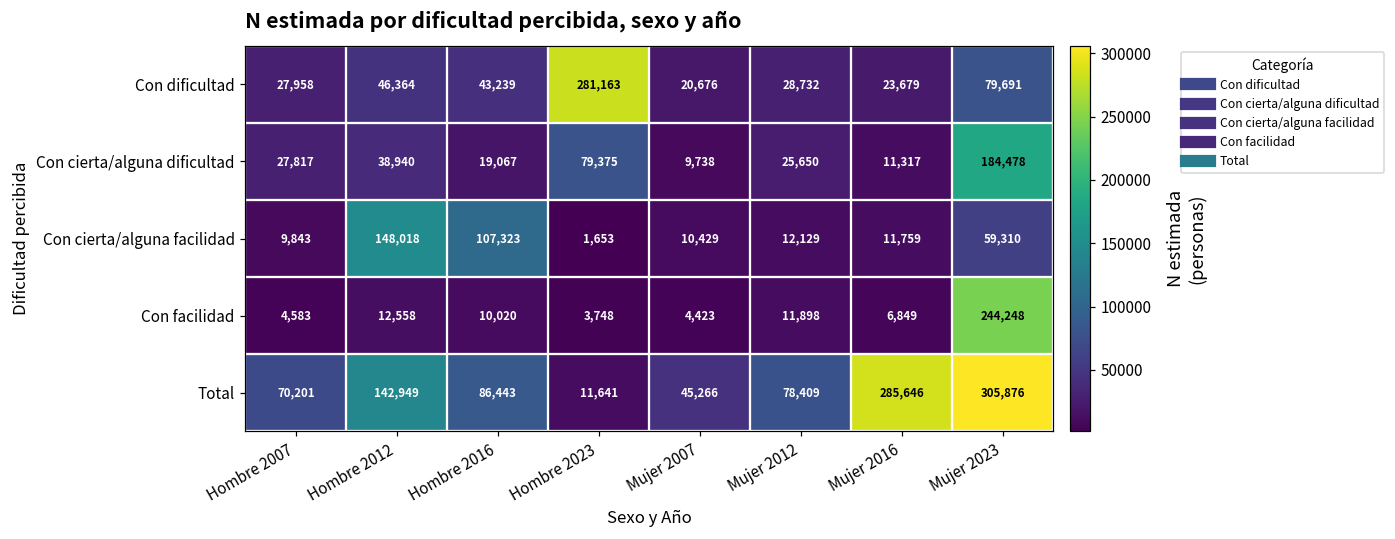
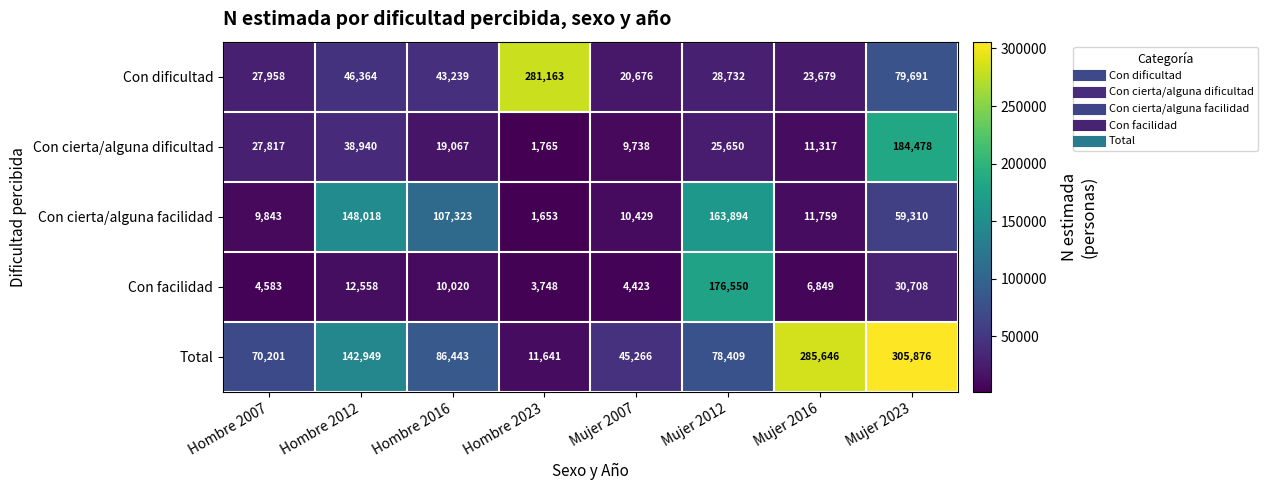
  {
    "Con dificultad": {
      "Hombre 2007": "27,958",
      "Hombre 2012": "46,364",
      "Hombre 2016": "43,239",
      "Hombre 2023": "281,163",
      "Mujer 2007": "20,676",
      "Mujer 2012": "28,732",
      "Mujer 2016": "23,679",
      "Mujer 2023": "79,691"
    },
    "Con cierta/alguna dificultad": {
      "Hombre 2007": "27,817",
      "Hombre 2012": "38,940",
      "Hombre 2016": "19,067",
-     "Hombre 2023": "79,375",
+     "Hombre 2023": "1,765",
      "Mujer 2007": "9,738",
      "Mujer 2012": "25,650",
      "Mujer 2016": "11,317",
      "Mujer 2023": "184,478"
    },
    "Con cierta/alguna facilidad": {
      "Hombre 2007": "9,843",
      "Hombre 2012": "148,018",
      "Hombre 2016": "107,323",
      "Hombre 2023": "1,653",
      "Mujer 2007": "10,429",
-     "Mujer 2012": "12,129",
+     "Mujer 2012": "163,894",
      "Mujer 2016": "11,759",
      "Mujer 2023": "59,310"
    },
    "Con facilidad": {
      "Hombre 2007": "4,583",
      "Hombre 2012": "12,558",
      "Hombre 2016": "10,020",
      "Hombre 2023": "3,748",
      "Mujer 2007": "4,423",
-     "Mujer 2012": "11,898",
+     "Mujer 2012": "176,550",
      "Mujer 2016": "6,849",
-     "Mujer 2023": "244,248"
+     "Mujer 2023": "30,708"
    },
    "Total": {
      "Hombre 2007": "70,201",
      "Hombre 2012": "142,949",
      "Hombre 2016": "86,443",
      "Hombre 2023": "11,641",
      "Mujer 2007": "45,266",
      "Mujer 2012": "78,409",
      "Mujer 2016": "285,646",
      "Mujer 2023": "305,876"
    }
  }
